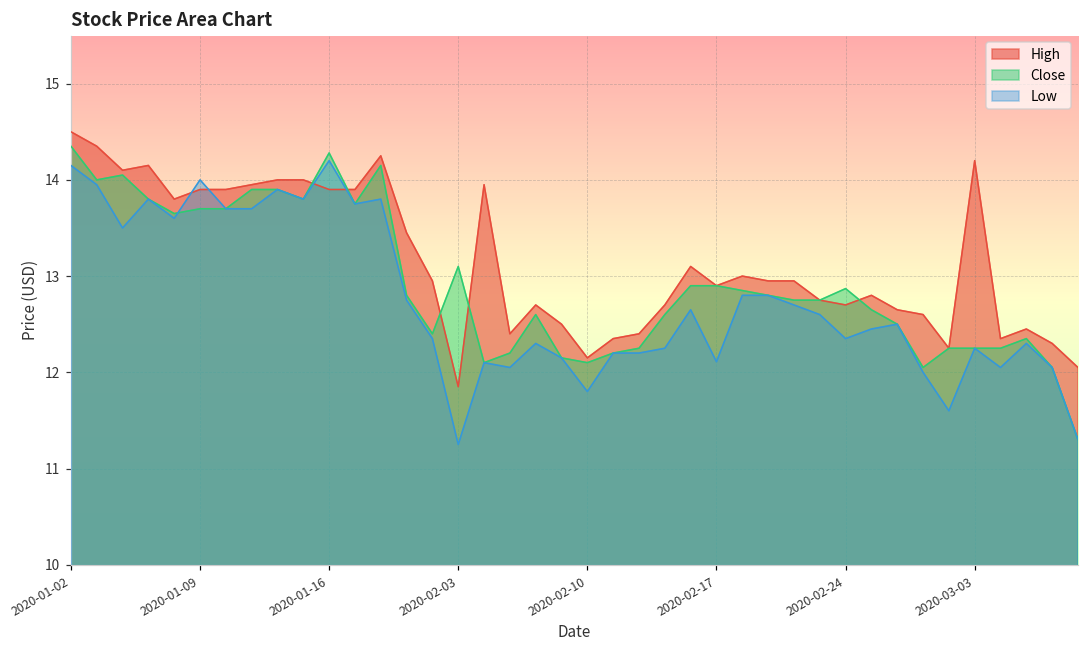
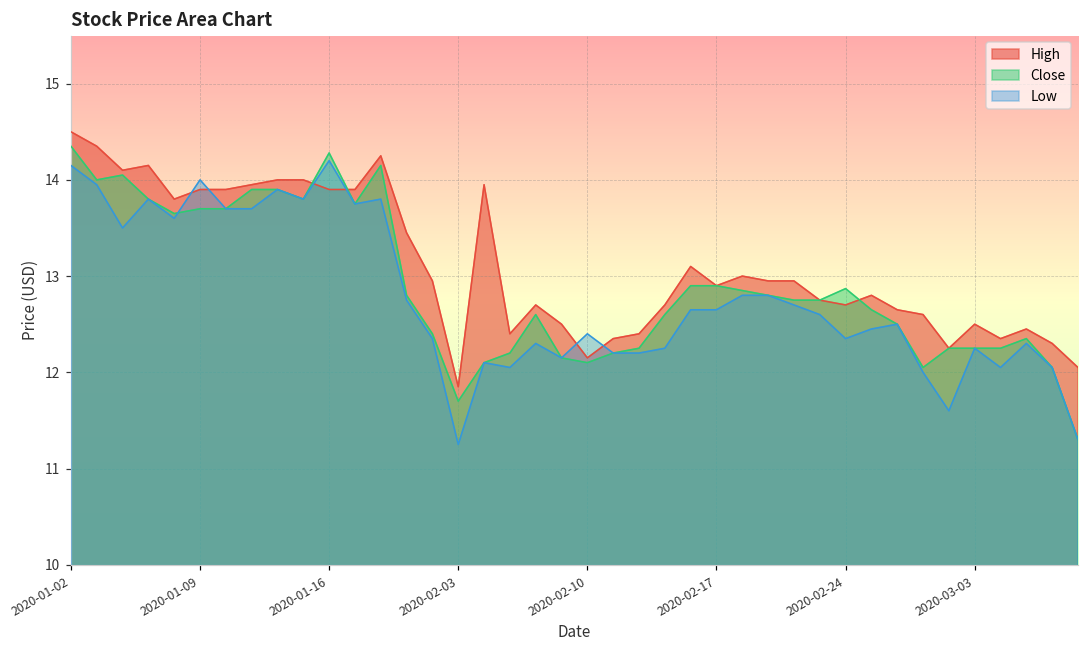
  {
    "High": {
      "2020-01-02": 14.5,
      "2020-01-09": 13.9,
      "2020-01-16": 13.9,
      "2020-02-03": 11.9,
      "2020-02-10": 12.2,
      "2020-02-24": 12.7,
-     "2020-03-03": 14.2
+     "2020-03-03": 12.5
    },
    "Close": {
      "2020-01-02": 14.4,
      "2020-01-09": 13.7,
      "2020-01-16": 14.3,
-     "2020-02-03": 13.1,
+     "2020-02-03": 11.7,
      "2020-02-10": 12.1,
      "2020-02-24": 12.9
    },
    "Low": {
      "2020-01-02": 14.2,
      "2020-01-09": 14.0,
      "2020-01-16": 14.2,
      "2020-02-03": 11.3,
-     "2020-02-10": 11.8,
-     "2020-02-17": 12.1,
+     "2020-02-10": 12.4,
+     "2020-02-17": 12.7,
      "2020-02-24": 12.4
    }
  }
